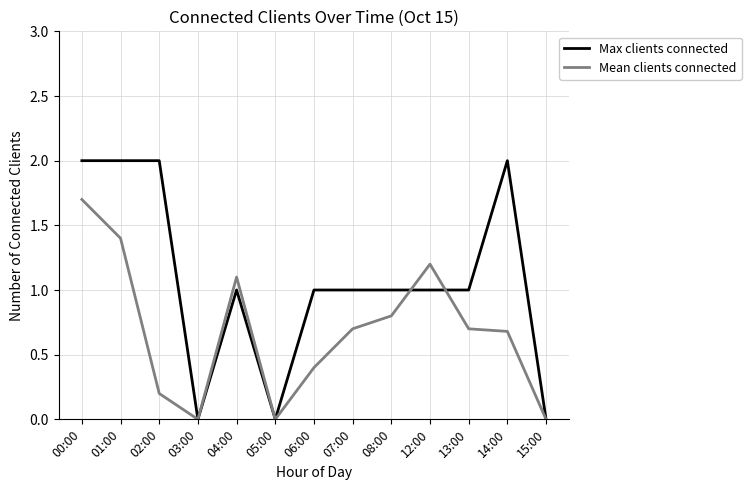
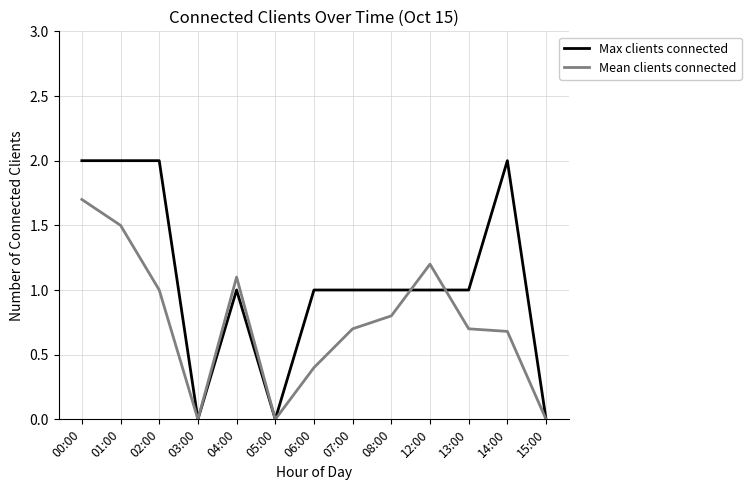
  {
    "Max clients connected": {
      "00:00": 2.0,
      "01:00": 2.0,
      "02:00": 2.0,
      "04:00": 1.0,
      "06:00": 1.0,
      "07:00": 1.0,
      "08:00": 1.0,
      "12:00": 1.0,
      "13:00": 1.0,
      "14:00": 2.0
    },
    "Mean clients connected": {
      "00:00": 1.7,
-     "01:00": 1.4,
-     "02:00": 0.2,
+     "01:00": 1.5,
+     "02:00": 1.0,
      "04:00": 1.1,
      "06:00": 0.4,
      "07:00": 0.7,
      "08:00": 0.8,
      "12:00": 1.2,
      "13:00": 0.7,
      "14:00": 0.68
    }
  }
